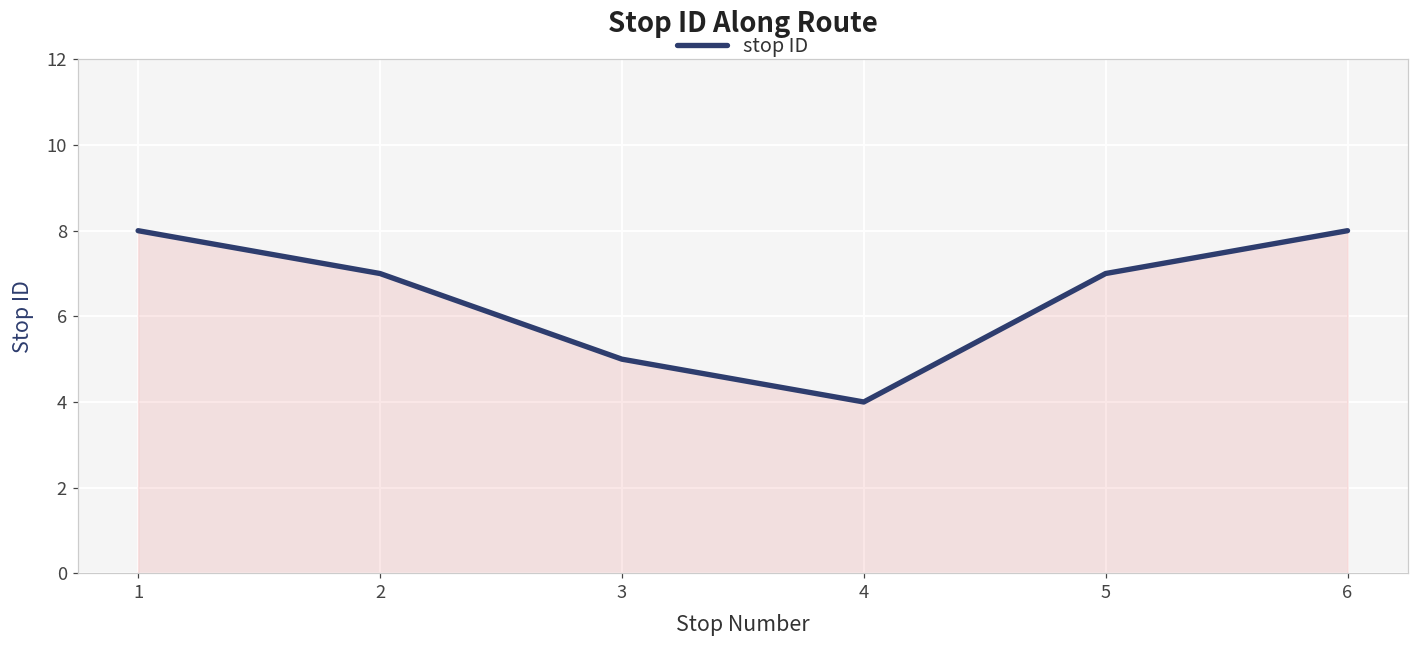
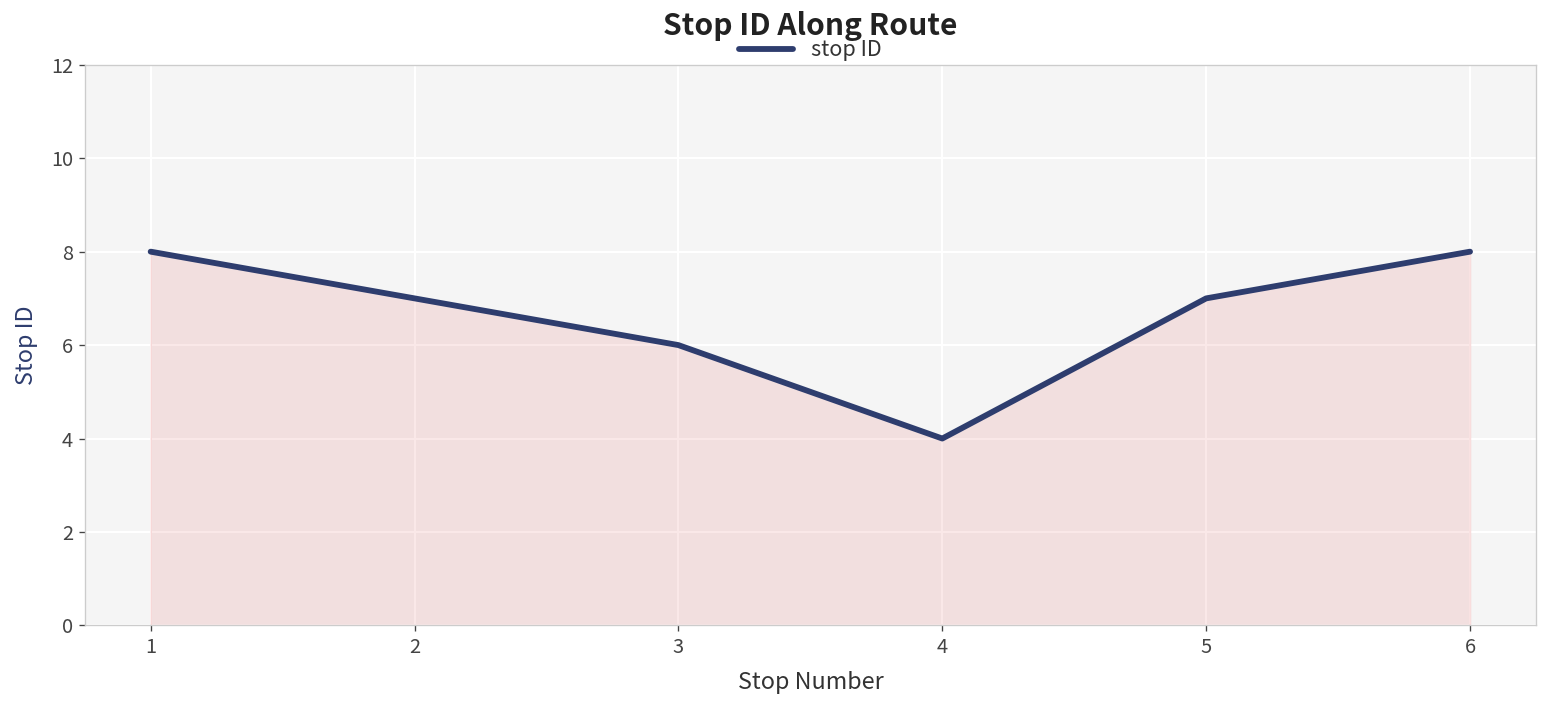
  {
    "1": 8,
    "2": 7,
-   "3": 5,
+   "3": 6,
    "4": 4,
    "5": 7,
    "6": 8
  }
